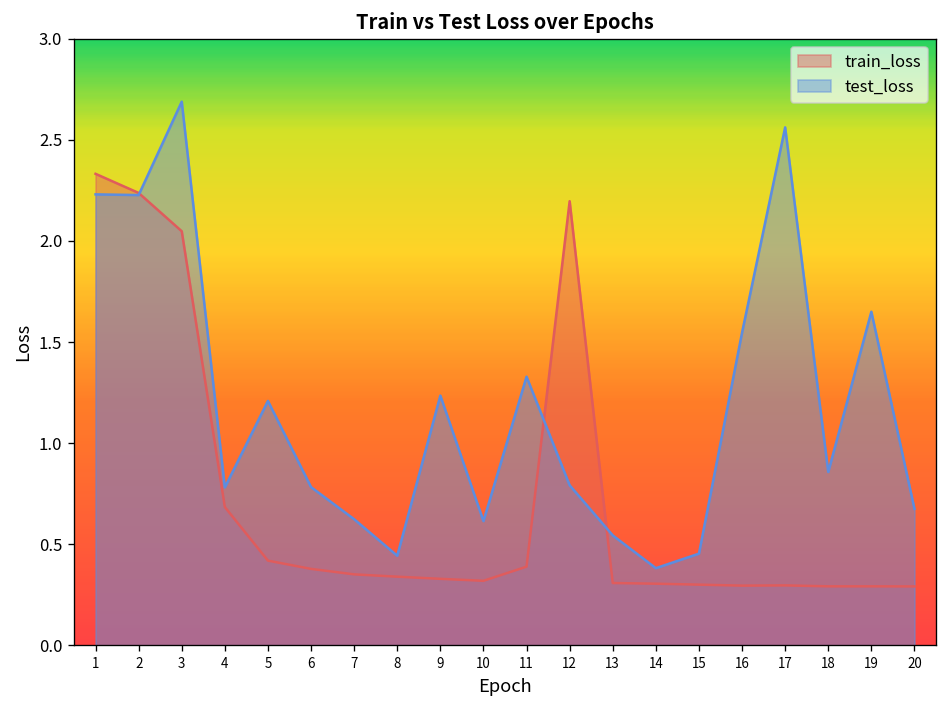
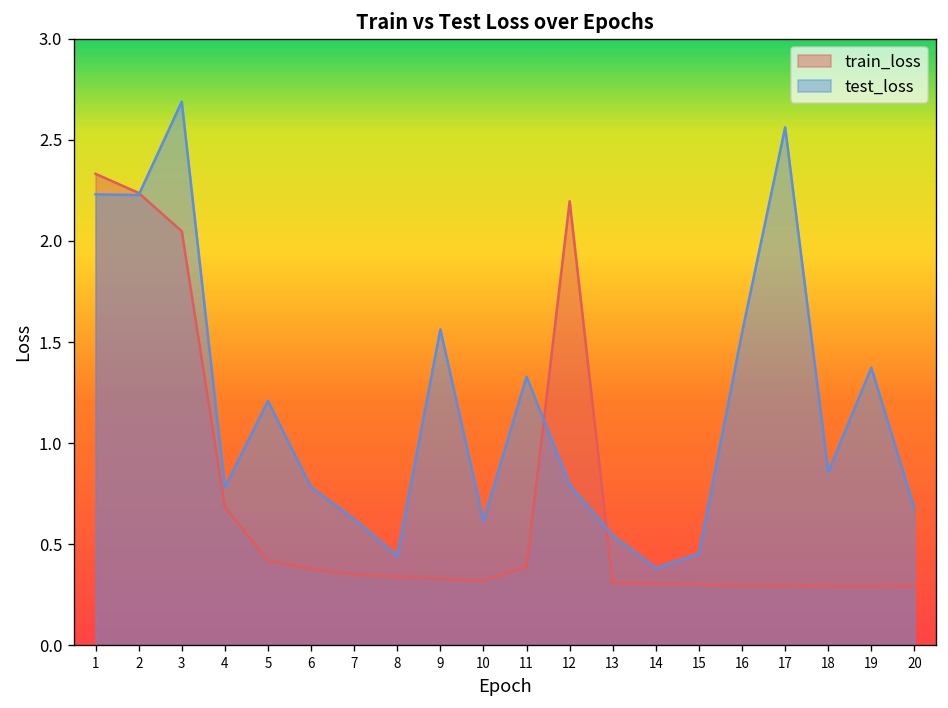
  {
    "train_loss": {
      "1": 2.33,
      "3": 2.05,
      "4": 0.68,
      "5": 0.42,
      "6": 0.38,
      "7": 0.35,
      "8": 0.34,
      "9": 0.33,
      "10": 0.32,
      "11": 0.39,
      "12": 2.20,
      "13": 0.31,
      "14": 0.30,
      "15": 0.30,
      "16": 0.29,
      "17": 0.30,
      "18": 0.29,
      "19": 0.29,
      "20": 0.29
    },
    "test_loss": {
      "1": 2.23,
      "3": 2.69,
      "4": 0.78,
      "5": 1.21,
      "6": 0.78,
      "7": 0.62,
      "8": 0.44,
-     "9": 1.24,
+     "9": 1.56,
      "10": 0.61,
      "11": 1.33,
      "12": 0.79,
      "13": 0.54,
      "14": 0.38,
      "15": 0.45,
      "16": 1.55,
      "17": 2.56,
      "18": 0.86,
-     "19": 1.65,
+     "19": 1.37,
      "20": 0.67
    }
  }
